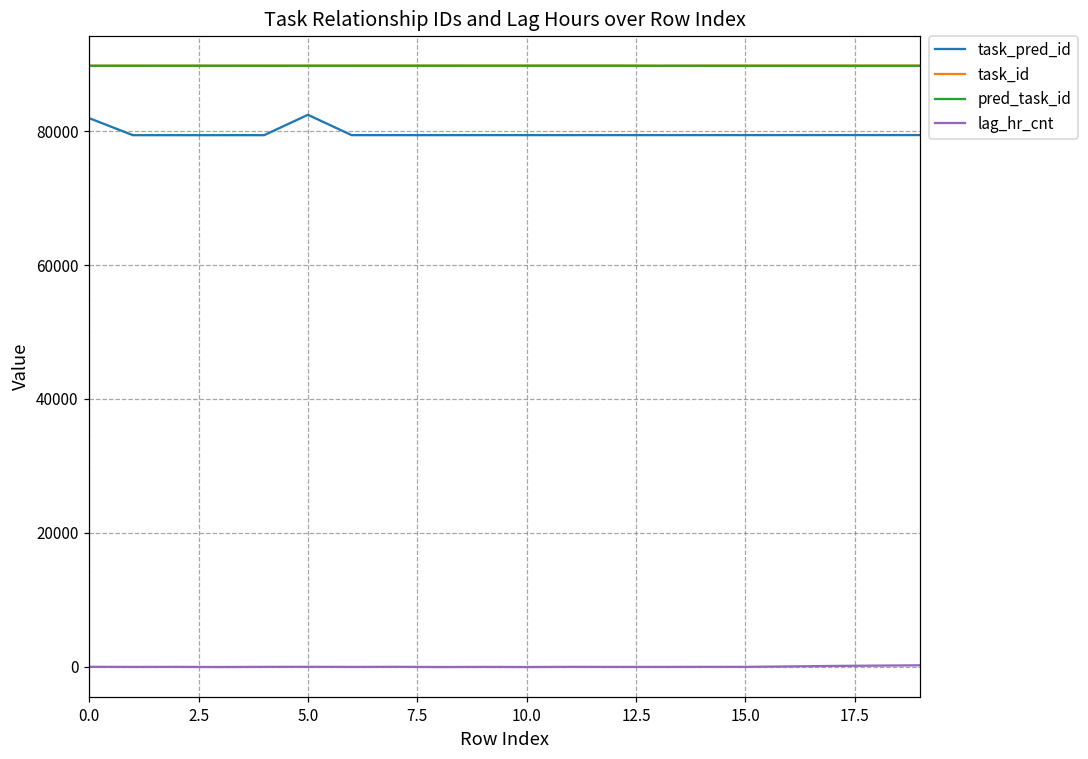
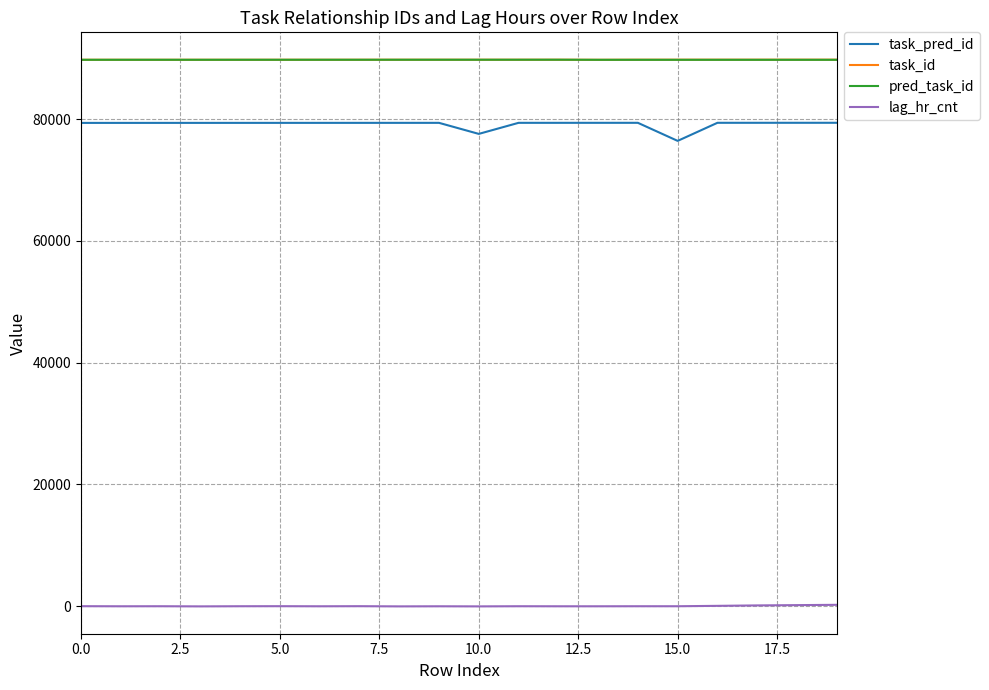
  {
    "task_pred_id": {
-     "0.0": 82000,
-     "5.0": 82000,
-     "10.0": 79000,
-     "15.0": 79000
+     "0.0": 79000,
+     "5.0": 79000,
+     "10.0": 78000,
+     "15.0": 76000
    },
    "pred_task_id": {
      "0.0": 90000,
      "5.0": 90000,
      "10.0": 90000,
      "15.0": 90000
    },
    "lag_hr_cnt": {
      "0.0": 0,
      "5.0": 0,
      "10.0": 0,
      "15.0": 0
    }
  }
